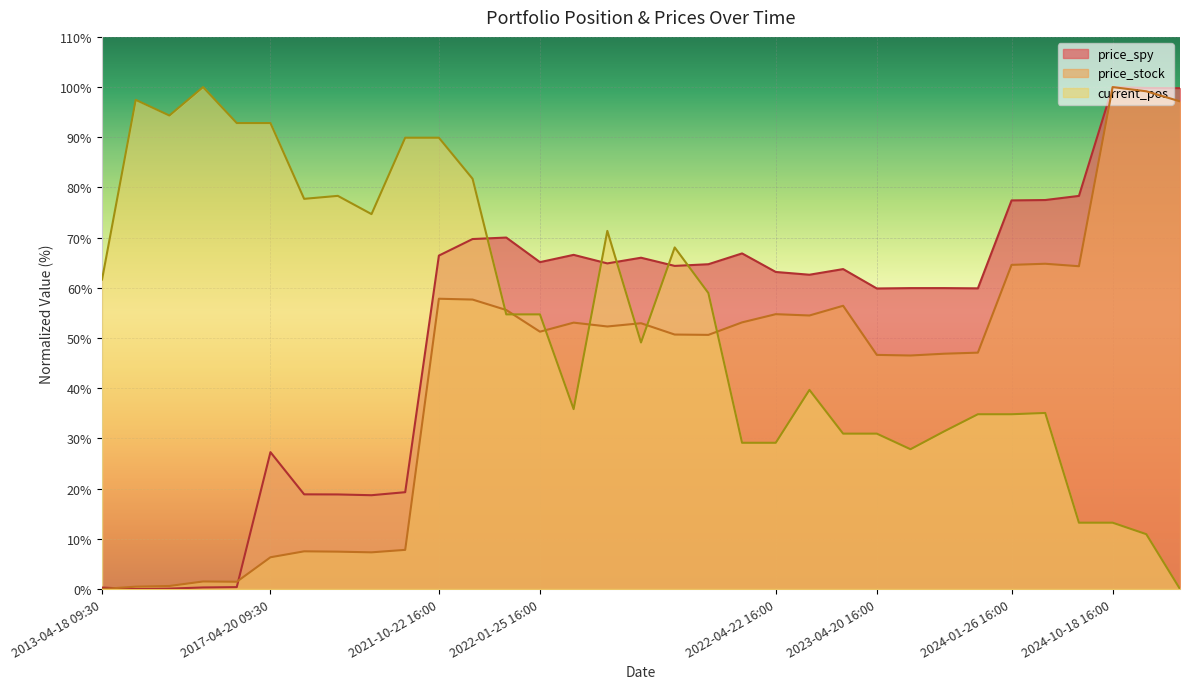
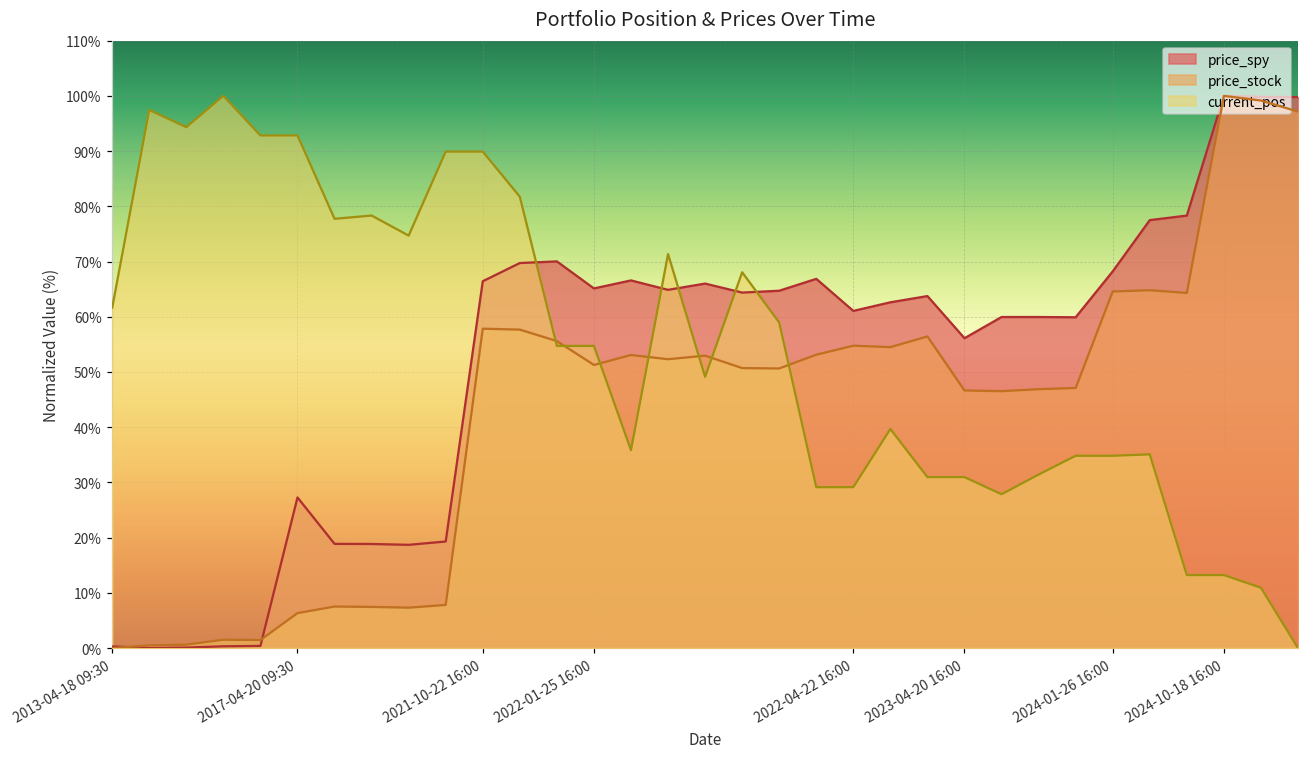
  {
    "price_spy": {
      "2017-04-20 09:30": "27%",
      "2021-10-22 16:00": "66%",
      "2022-01-25 16:00": "65%",
-     "2022-04-22 16:00": "63%",
-     "2023-04-20 16:00": "60%",
-     "2024-01-26 16:00": "77%"
+     "2022-04-22 16:00": "61%",
+     "2023-04-20 16:00": "56%",
+     "2024-01-26 16:00": "68%"
    }
  }
